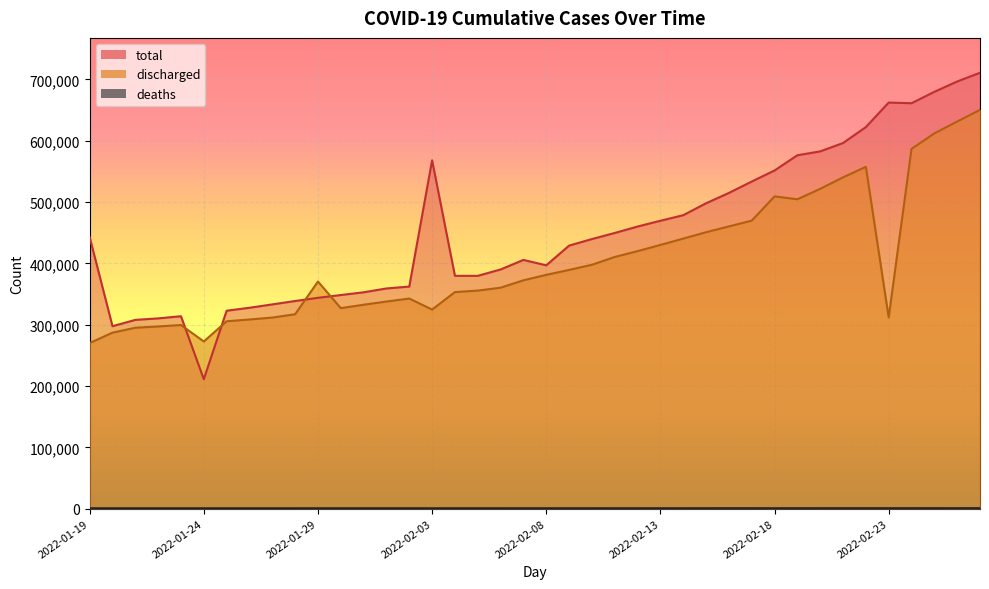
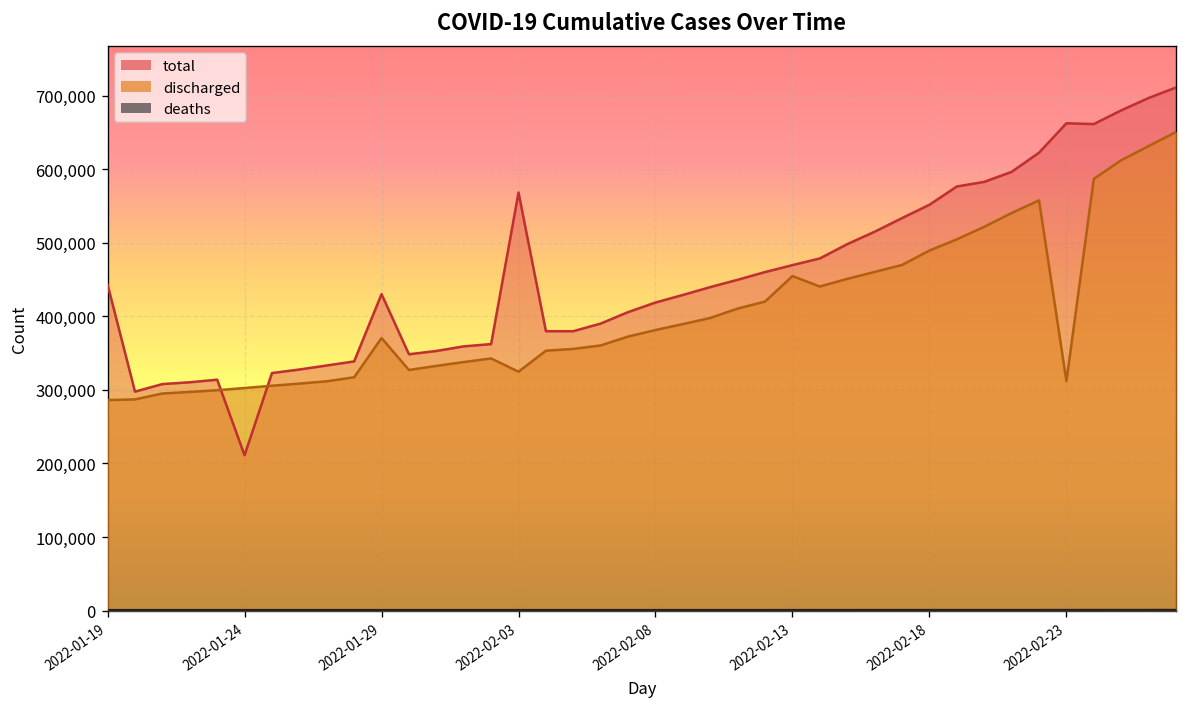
  {
    "total": {
      "2022-01-19": "440,000",
      "2022-01-24": "210,000",
-     "2022-01-29": "340,000",
+     "2022-01-29": "430,000",
      "2022-02-03": "570,000",
-     "2022-02-08": "400,000",
+     "2022-02-08": "420,000",
      "2022-02-13": "470,000",
      "2022-02-18": "550,000",
      "2022-02-23": "660,000"
    },
    "discharged": {
-     "2022-01-19": "270,000",
-     "2022-01-24": "270,000",
+     "2022-01-19": "290,000",
+     "2022-01-24": "300,000",
      "2022-01-29": "370,000",
      "2022-02-03": "320,000",
      "2022-02-08": "380,000",
-     "2022-02-13": "430,000",
-     "2022-02-18": "510,000",
+     "2022-02-13": "450,000",
+     "2022-02-18": "490,000",
      "2022-02-23": "310,000"
    },
    "deaths": {
      "2022-01-19": "0",
      "2022-01-24": "0",
      "2022-01-29": "0",
      "2022-02-03": "0",
      "2022-02-08": "0",
      "2022-02-13": "0",
      "2022-02-18": "0",
      "2022-02-23": "0"
    }
  }
